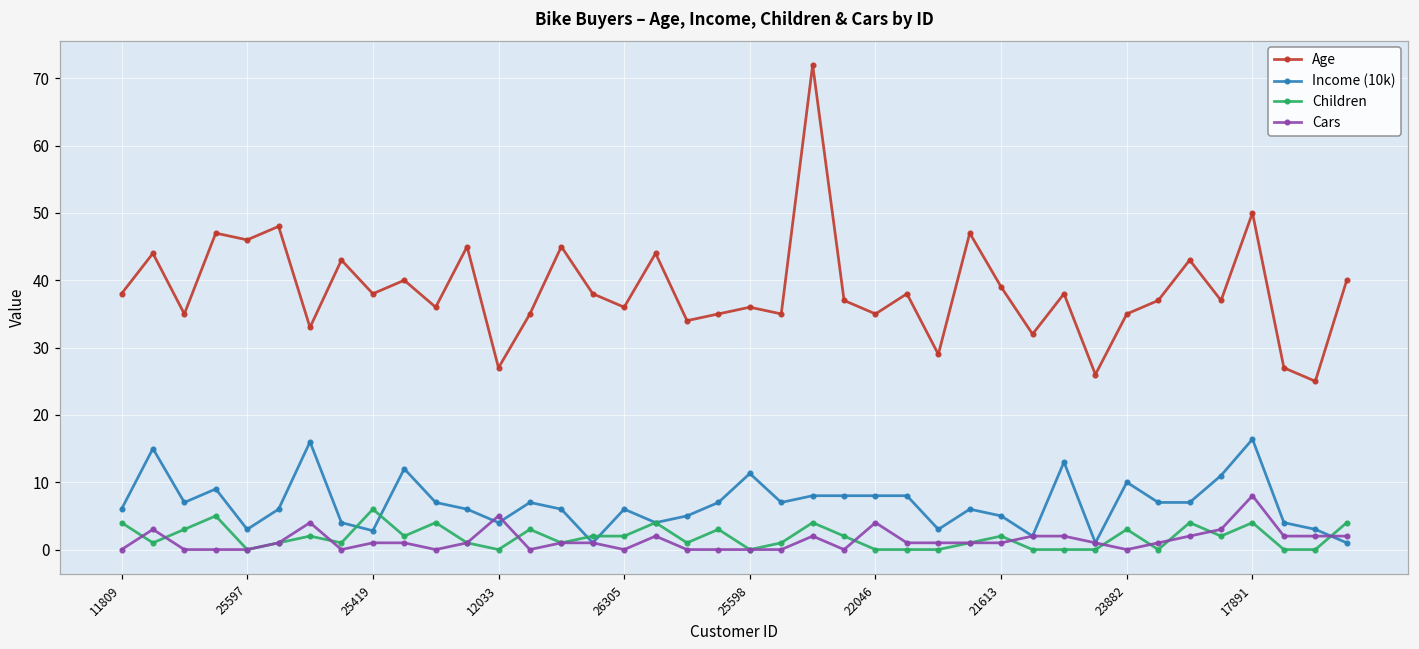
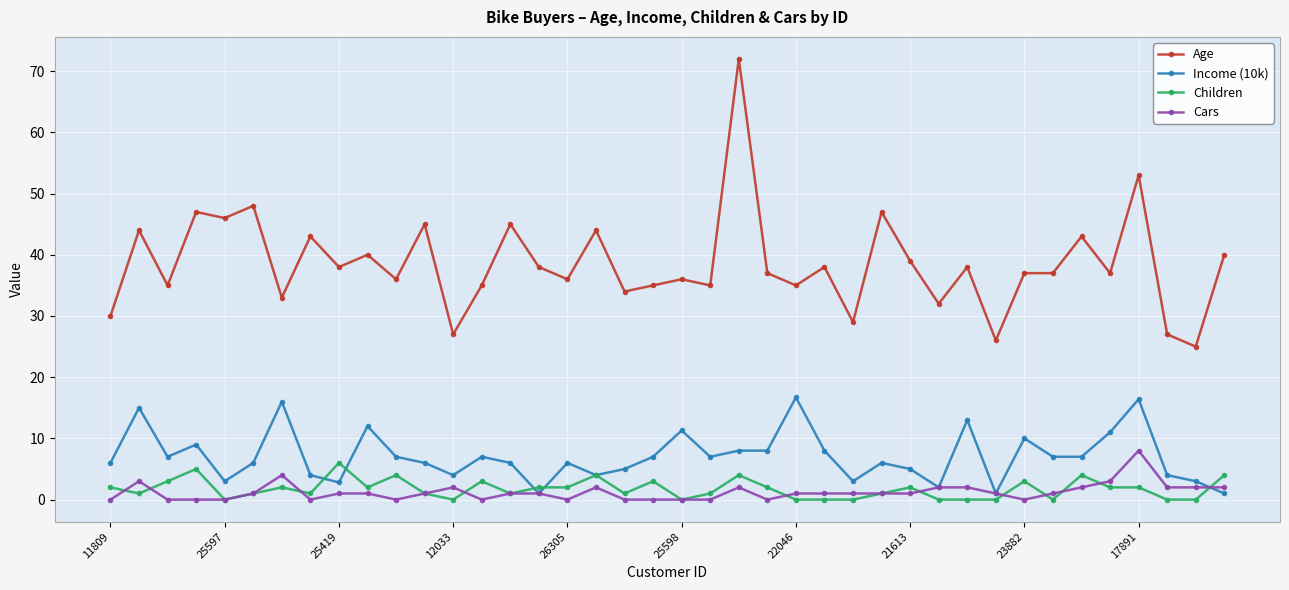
  {
    "Age": {
-     "11809": 38,
+     "11809": 30,
      "25597": 46,
      "25419": 38,
      "12033": 27,
      "26305": 36,
      "25598": 36,
      "22046": 35,
      "21613": 39,
-     "23882": 35,
-     "17891": 50
+     "23882": 37,
+     "17891": 53
    },
    "Income (10k)": {
      "11809": 6,
      "25597": 3,
      "25419": 3,
      "12033": 4,
      "26305": 6,
      "25598": 11,
-     "22046": 8,
+     "22046": 17,
      "21613": 5,
      "23882": 10,
      "17891": 16
    },
    "Children": {
-     "11809": 4,
+     "11809": 2,
      "25419": 6,
      "12033": 0,
      "26305": 2,
      "22046": 0,
      "21613": 2,
      "23882": 3,
-     "17891": 4
+     "17891": 2
    },
    "Cars": {
      "11809": 0,
      "25419": 1,
-     "12033": 5,
+     "12033": 2,
      "26305": 0,
-     "22046": 4,
+     "22046": 1,
      "21613": 1,
      "23882": 0,
      "17891": 8
    }
  }
